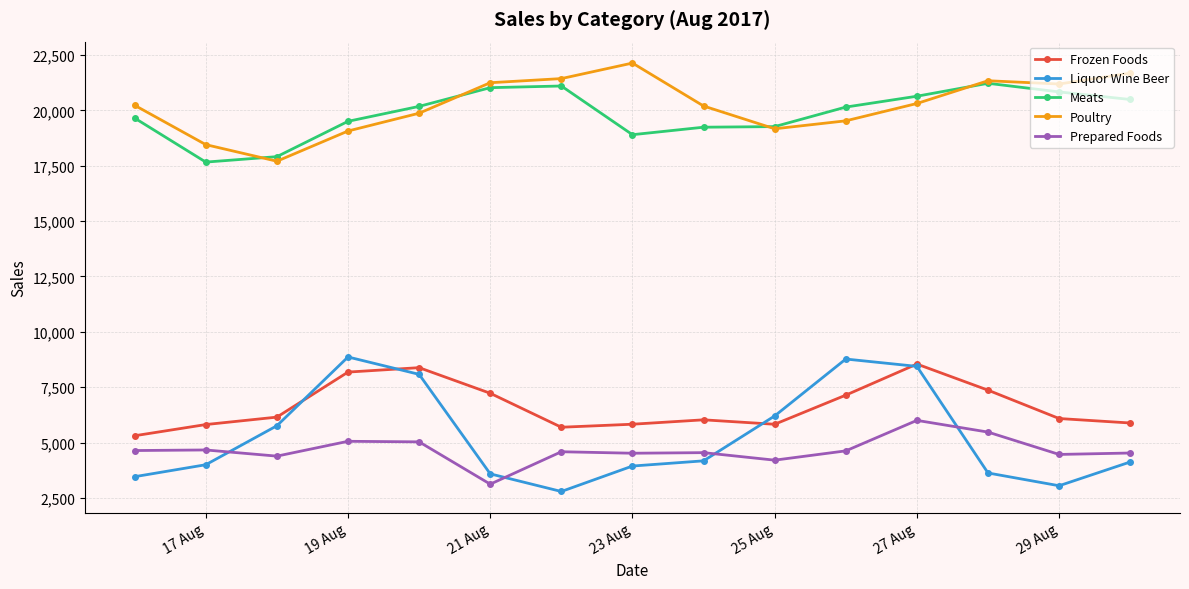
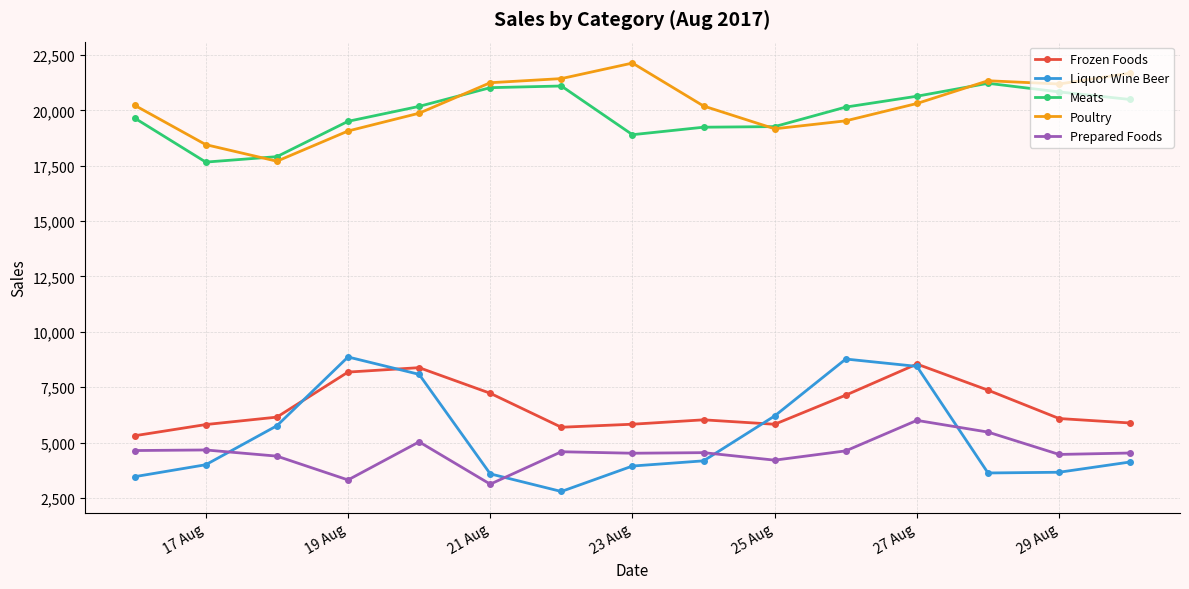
  {
    "Frozen Foods": {
      "17 Aug": "5,800",
      "19 Aug": "8,200",
      "21 Aug": "7,200",
      "23 Aug": "5,800",
      "25 Aug": "5,800",
      "29 Aug": "6,100"
    },
    "Liquor Wine Beer": {
      "17 Aug": "4,000",
      "19 Aug": "8,900",
      "21 Aug": "3,600",
      "23 Aug": "3,900",
      "25 Aug": "6,200",
-     "29 Aug": "3,100"
+     "29 Aug": "3,700"
    },
    "Meats": {
      "17 Aug": "17,700",
      "19 Aug": "19,500",
      "21 Aug": "21,000",
      "23 Aug": "18,900",
      "27 Aug": "20,600"
    },
    "Poultry": {
      "17 Aug": "18,500",
      "19 Aug": "19,100",
      "21 Aug": "21,200",
      "23 Aug": "22,100",
      "27 Aug": "20,300"
    },
    "Prepared Foods": {
      "17 Aug": "4,700",
-     "19 Aug": "5,100",
+     "19 Aug": "3,300",
      "21 Aug": "3,100",
      "23 Aug": "4,500",
      "25 Aug": "4,200",
      "27 Aug": "6,000",
      "29 Aug": "4,500"
    }
  }
